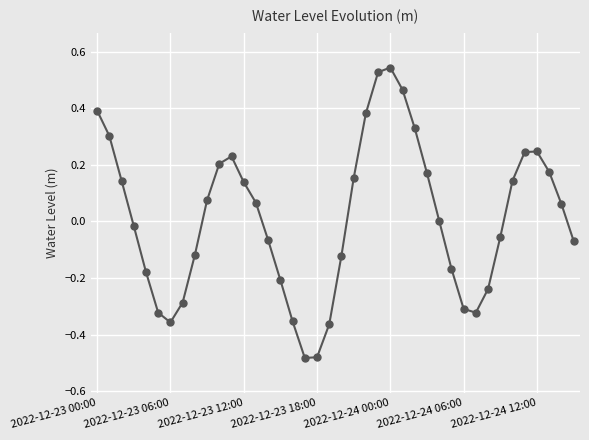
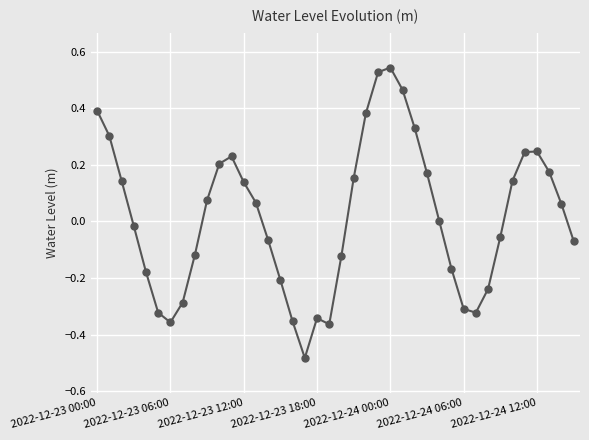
  {
    "2022-12-23 00:00": 0.39,
    "2022-12-23 06:00": -0.36,
    "2022-12-23 12:00": 0.14,
-   "2022-12-23 18:00": -0.48,
+   "2022-12-23 18:00": -0.34,
    "2022-12-24 00:00": 0.54,
    "2022-12-24 06:00": -0.31,
    "2022-12-24 12:00": 0.25
  }
